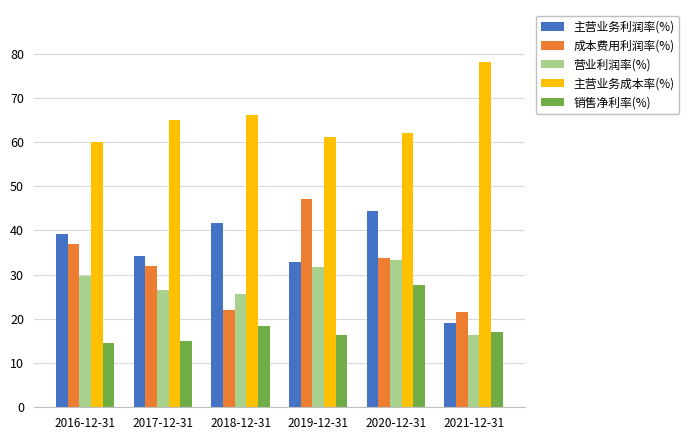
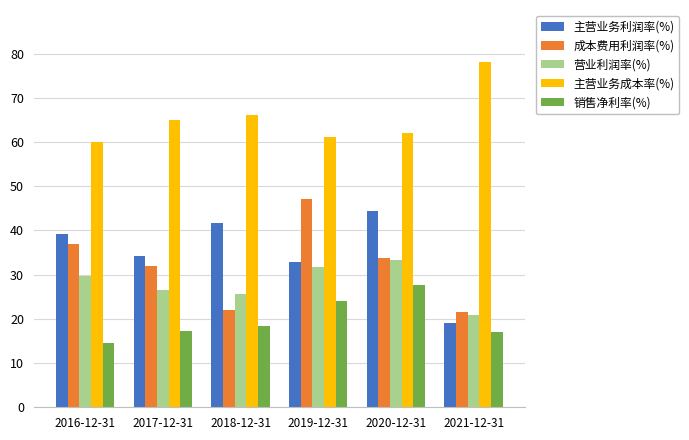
  {
    "主营业务利润率(%)": {
      "2016-12-31": 39,
      "2017-12-31": 34,
      "2018-12-31": 42,
      "2019-12-31": 33,
      "2020-12-31": 44,
      "2021-12-31": 19
    },
    "成本费用利润率(%)": {
      "2016-12-31": 37,
      "2017-12-31": 32,
      "2018-12-31": 22,
      "2019-12-31": 47,
      "2020-12-31": 34,
      "2021-12-31": 21
    },
    "营业利润率(%)": {
      "2016-12-31": 30,
      "2017-12-31": 27,
      "2018-12-31": 26,
      "2019-12-31": 32,
      "2020-12-31": 33,
-     "2021-12-31": 16
+     "2021-12-31": 21
    },
    "主营业务成本率(%)": {
      "2016-12-31": 60,
      "2017-12-31": 65,
      "2018-12-31": 66,
      "2019-12-31": 61,
      "2020-12-31": 62,
      "2021-12-31": 78
    },
    "销售净利率(%)": {
      "2016-12-31": 14,
-     "2017-12-31": 15,
+     "2017-12-31": 17,
      "2018-12-31": 18,
-     "2019-12-31": 16,
+     "2019-12-31": 24,
      "2020-12-31": 28,
      "2021-12-31": 17
    }
  }
